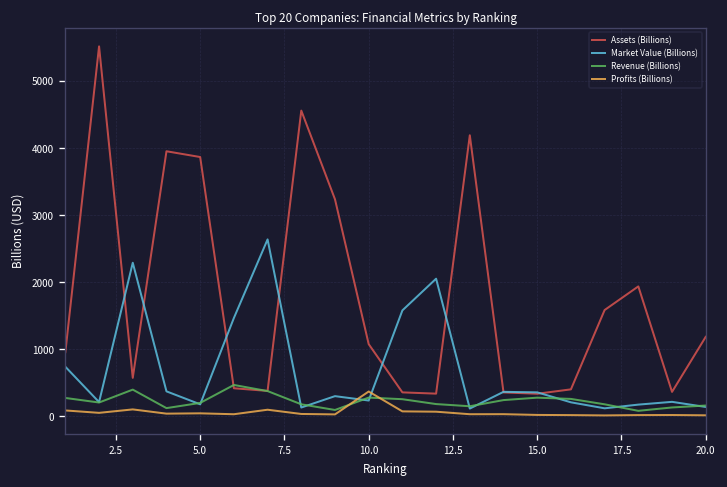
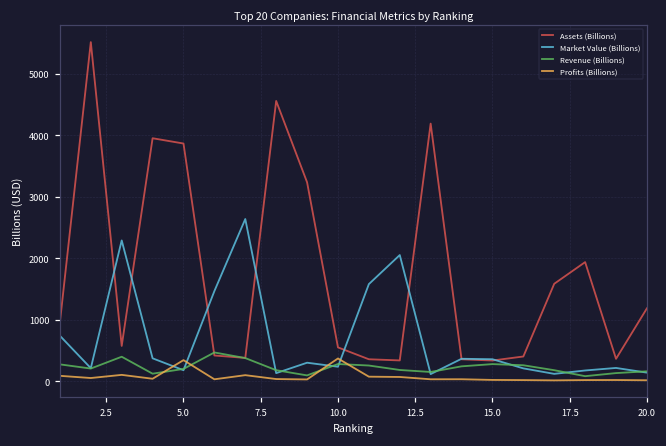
  {
    "Assets (Billions)": {
      "5.0": 3900,
-     "10.0": 1100,
+     "10.0": 600,
      "20.0": 1200
    },
    "Revenue (Billions)": {
      "15.0": 300
    },
    "Profits (Billions)": {
-     "5.0": 0,
+     "5.0": 300,
      "10.0": 400,
      "15.0": 0,
      "20.0": 0
    }
  }
